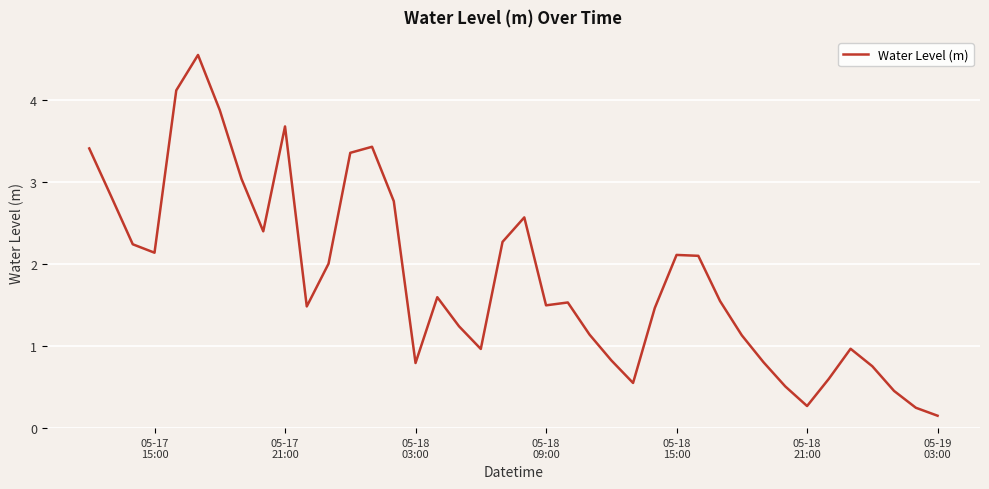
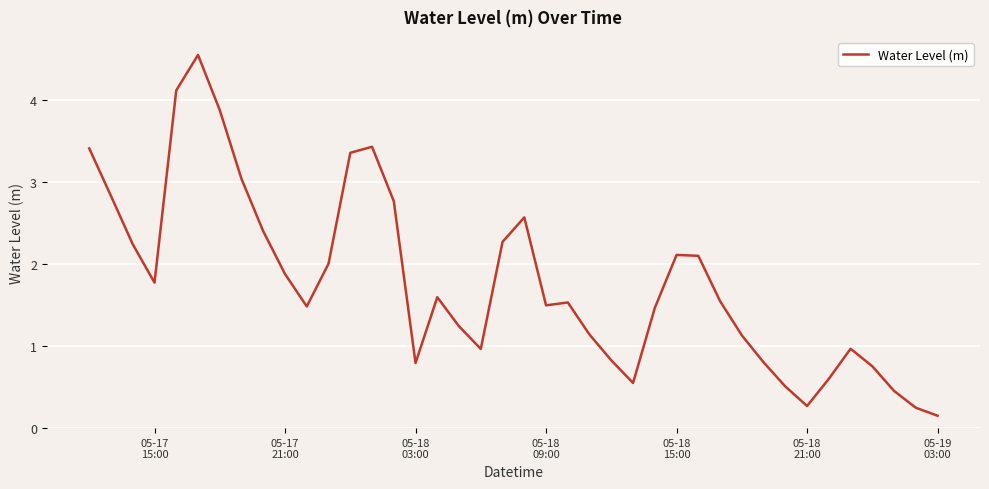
  {
-   "05-17 15:00": 2.1,
-   "05-17 21:00": 3.7,
+   "05-17 15:00": 1.8,
+   "05-17 21:00": 1.9,
    "05-18 03:00": 0.8,
    "05-18 09:00": 1.5,
    "05-18 15:00": 2.1,
    "05-18 21:00": 0.3,
    "05-19 03:00": 0.2
  }
